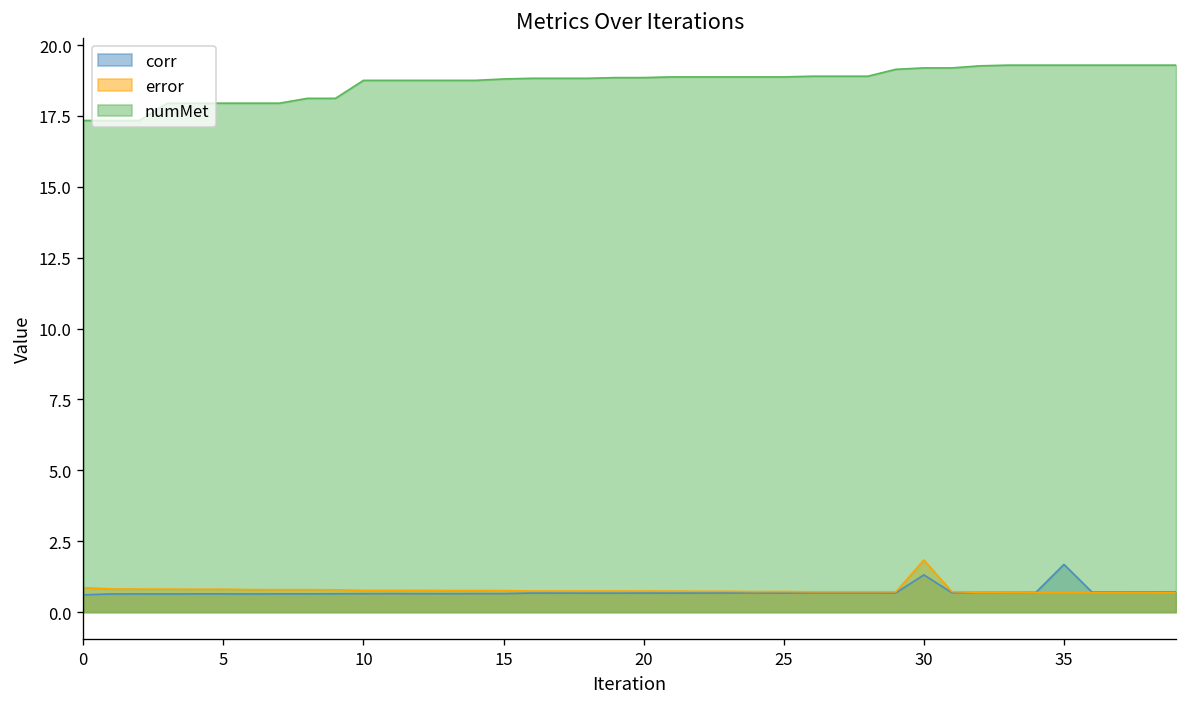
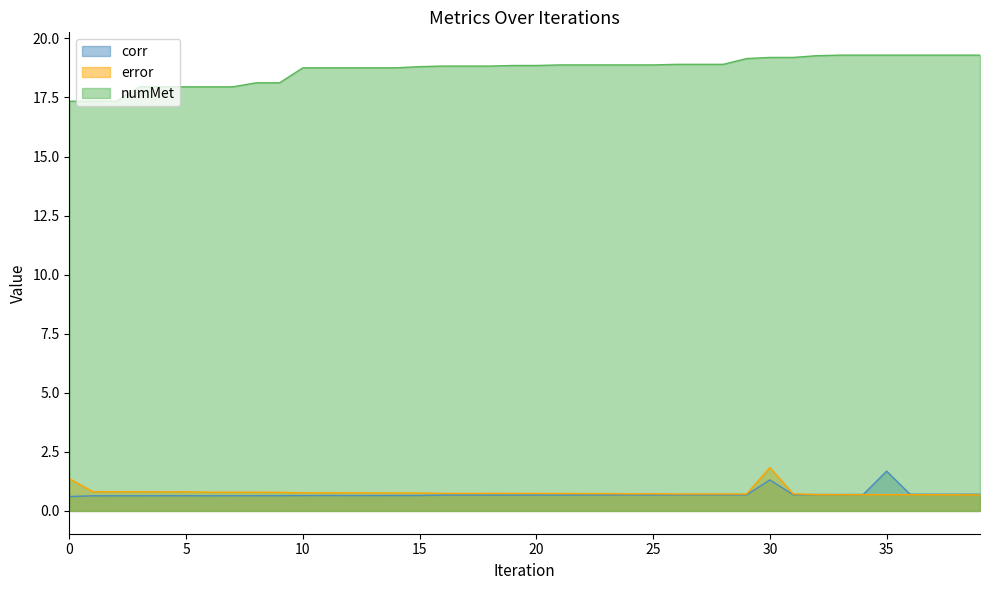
  {
    "corr": {
      "0": 0.6,
      "5": 0.6,
      "10": 0.7,
      "30": 1.3,
      "35": 1.7
    },
    "error": {
-     "0": 0.9,
+     "0": 1.4,
      "5": 0.8,
      "10": 0.8,
      "30": 1.8,
      "35": 0.7
    },
    "numMet": {
      "0": 17.3,
      "5": 18.0,
      "10": 18.8,
      "15": 18.8,
      "20": 18.9,
      "25": 18.9,
      "30": 19.2,
      "35": 19.3
    }
  }
